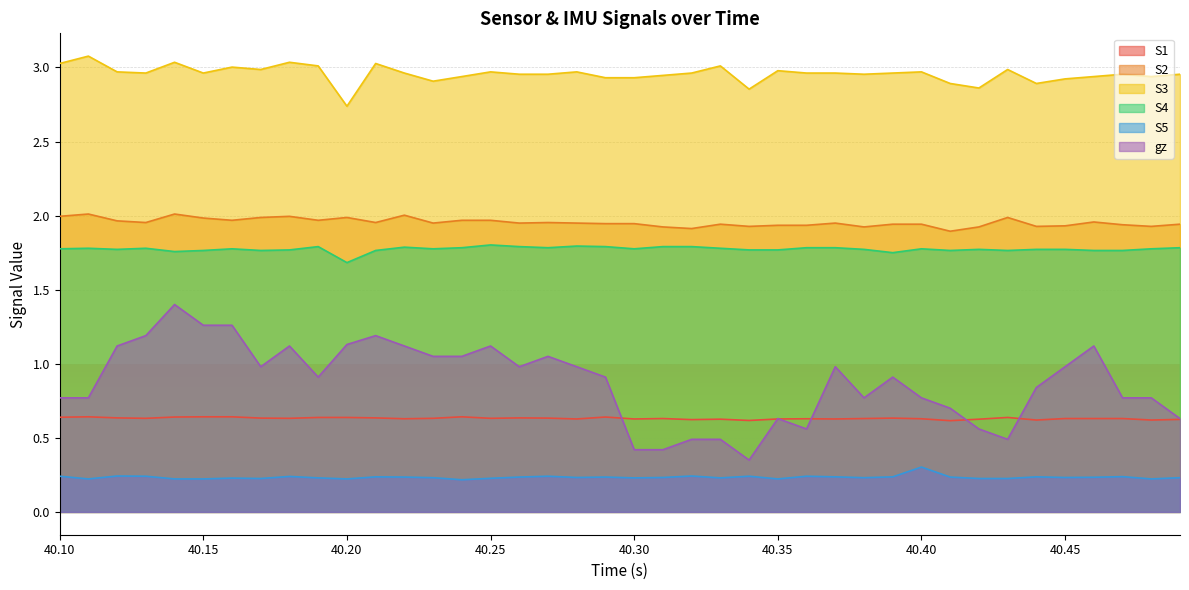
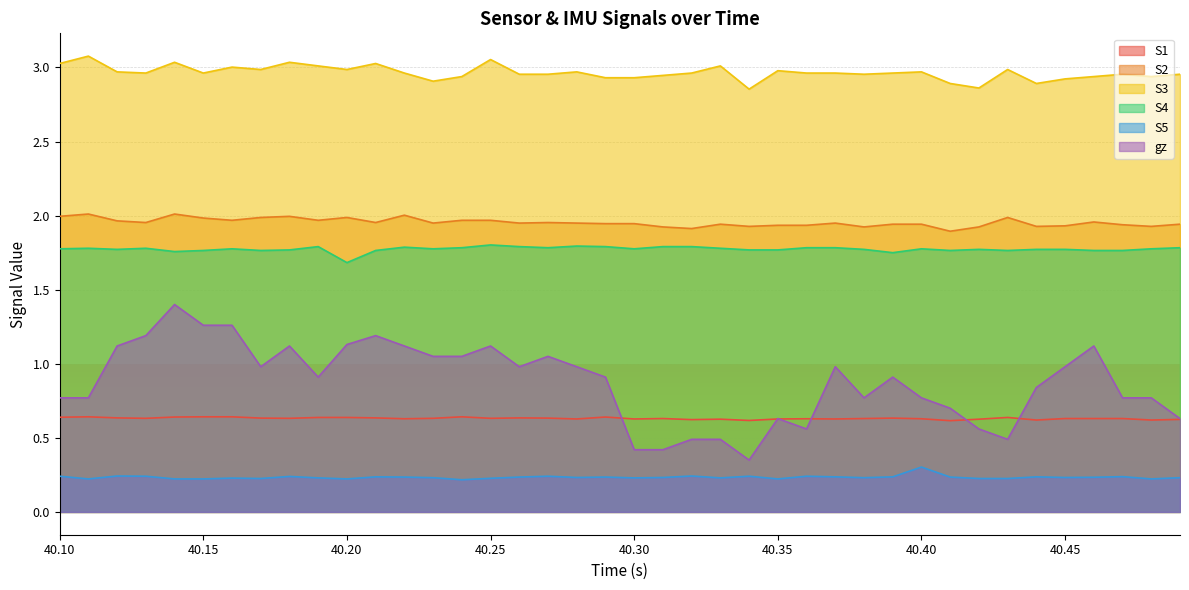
  {
    "S3": {
      "40.10": 3.03,
      "40.15": 2.96,
-     "40.20": 2.74,
-     "40.25": 2.97,
+     "40.20": 2.99,
+     "40.25": 3.05,
      "40.30": 2.93,
      "40.35": 2.98,
      "40.40": 2.97,
      "40.45": 2.92
    },
    "S4": {
      "40.10": 1.78,
      "40.15": 1.76,
      "40.20": 1.68,
      "40.25": 1.80,
      "40.30": 1.78,
      "40.35": 1.77,
      "40.40": 1.78,
      "40.45": 1.77
    },
    "S5": {
      "40.10": 0.24,
      "40.15": 0.22,
      "40.20": 0.22,
      "40.25": 0.23,
      "40.30": 0.23,
      "40.35": 0.22,
      "40.40": 0.30,
      "40.45": 0.23
    },
    "gz": {
      "40.10": 0.77,
      "40.15": 1.26,
      "40.20": 1.13,
      "40.25": 1.12,
      "40.30": 0.42,
      "40.40": 0.77,
      "40.45": 0.98
    }
  }
